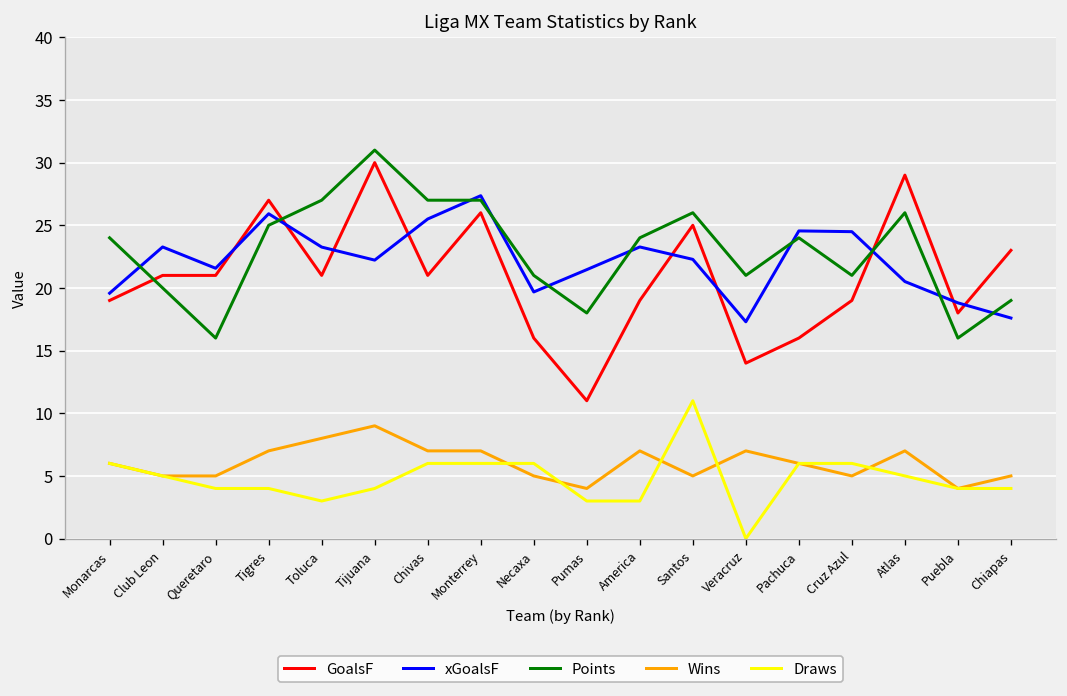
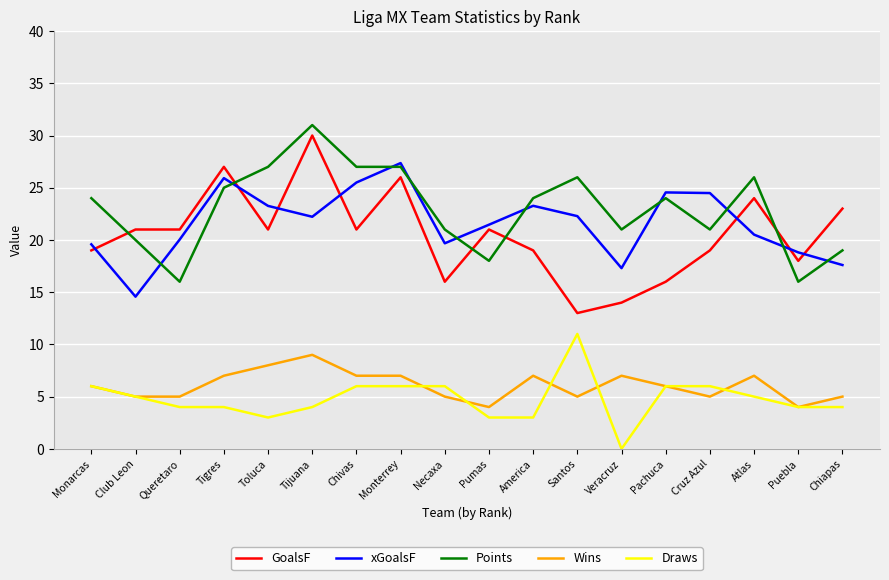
  {
    "GoalsF": {
      "Monarcas": 19,
      "Club Leon": 21,
      "Queretaro": 21,
      "Tigres": 27,
      "Toluca": 21,
      "Tijuana": 30,
      "Chivas": 21,
      "Monterrey": 26,
      "Necaxa": 16,
-     "Pumas": 11,
+     "Pumas": 21,
      "America": 19,
-     "Santos": 25,
+     "Santos": 13,
      "Veracruz": 14,
      "Pachuca": 16,
      "Cruz Azul": 19,
-     "Atlas": 29,
+     "Atlas": 24,
      "Puebla": 18,
      "Chiapas": 23
    },
    "xGoalsF": {
      "Monarcas": 19.6,
-     "Club Leon": 23.3,
-     "Queretaro": 21.6,
+     "Club Leon": 14.6,
+     "Queretaro": 20.0,
      "Tigres": 25.9,
      "Toluca": 23.3,
      "Tijuana": 22.2,
      "Chivas": 25.5,
      "Monterrey": 27.4,
      "Necaxa": 19.7,
      "Pumas": 21.5,
      "America": 23.3,
      "Santos": 22.3,
      "Veracruz": 17.3,
      "Pachuca": 24.6,
      "Cruz Azul": 24.5,
      "Atlas": 20.5,
      "Puebla": 18.8,
      "Chiapas": 17.6
    },
    "Points": {
      "Monarcas": 24.0,
      "Club Leon": 20.0,
      "Queretaro": 16.0,
      "Tigres": 25.0,
      "Toluca": 27.0,
      "Tijuana": 31.0,
      "Chivas": 27.0,
      "Monterrey": 27.0,
      "Necaxa": 21.0,
      "Pumas": 18.0,
      "America": 24.0,
      "Santos": 26.0,
      "Veracruz": 21.0,
      "Pachuca": 24.0,
      "Cruz Azul": 21.0,
      "Atlas": 26.0,
      "Puebla": 16.0,
      "Chiapas": 19.0
    },
    "Wins": {
      "Queretaro": 5.0,
      "Tigres": 7.0,
      "Toluca": 8.0,
      "Tijuana": 9.0,
      "Chivas": 7.0,
      "Monterrey": 7.0,
      "Necaxa": 5.0,
      "Pumas": 4.0,
      "America": 7.0,
      "Santos": 5.0,
      "Veracruz": 7.0,
      "Cruz Azul": 5.0,
      "Atlas": 7.0,
      "Chiapas": 5.0
    },
    "Draws": {
      "Queretaro": 4.0,
      "Tigres": 4.0,
      "Toluca": 3.0,
      "Tijuana": 4.0,
      "Chivas": 6.0,
      "Monterrey": 6.0,
      "Necaxa": 6.0,
      "Pumas": 3.0,
      "America": 3.0,
      "Santos": 11.0,
      "Veracruz": 0.0,
      "Cruz Azul": 6.0,
      "Atlas": 5.0,
      "Chiapas": 4.0
    }
  }
